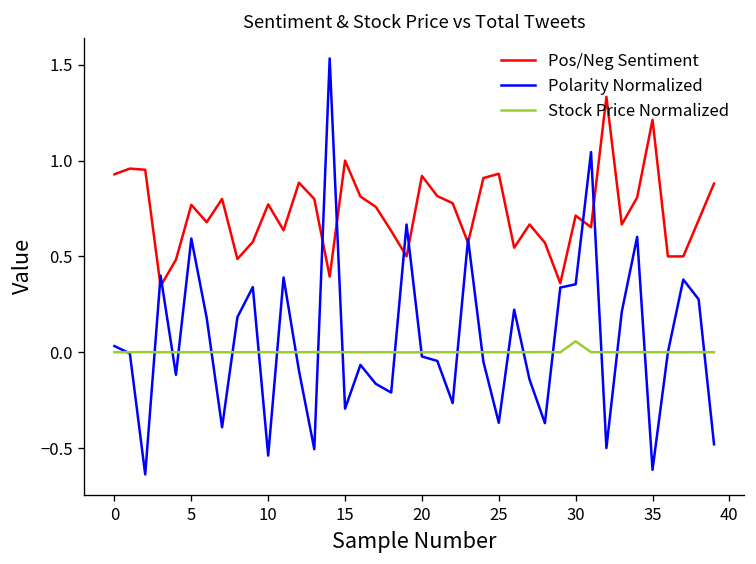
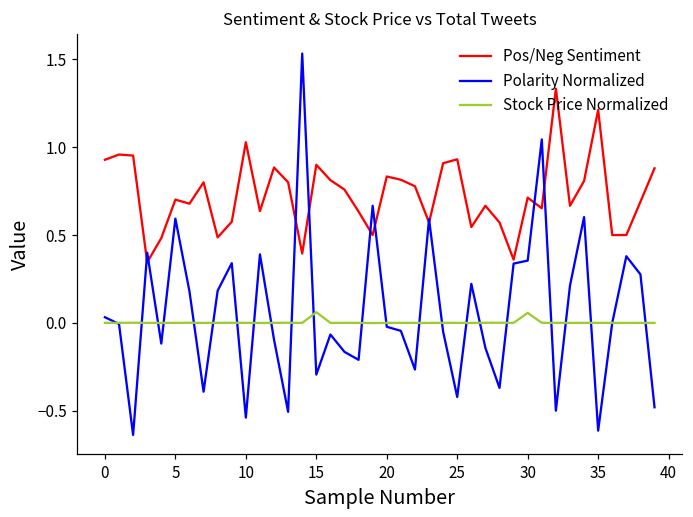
  {
    "Pos/Neg Sentiment": {
      "0": 0.93,
-     "5": 0.77,
-     "10": 0.77,
-     "15": 1.0,
-     "20": 0.92,
+     "5": 0.70,
+     "10": 1.03,
+     "15": 0.9,
+     "20": 0.83,
      "25": 0.93,
      "30": 0.71,
      "35": 1.21
    },
    "Polarity Normalized": {
      "0": 0.03,
      "5": 0.59,
      "10": -0.54,
      "15": -0.29,
      "20": -0.02,
-     "25": -0.37,
+     "25": -0.42,
      "30": 0.35,
      "35": -0.61
    },
    "Stock Price Normalized": {
      "0": 0.00,
      "5": 0.00,
      "10": 0.00,
-     "15": 0.00,
+     "15": 0.06,
      "20": 0.00,
      "25": 0.00,
      "30": 0.06,
      "35": 0.00
    }
  }
